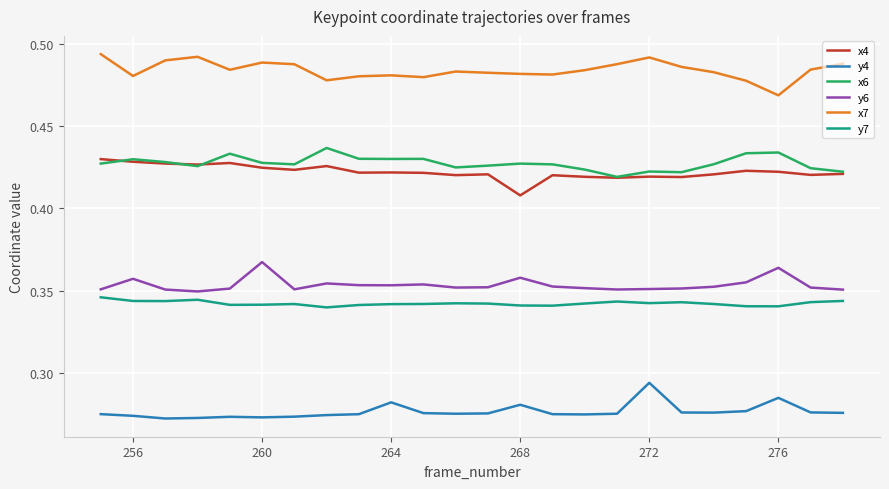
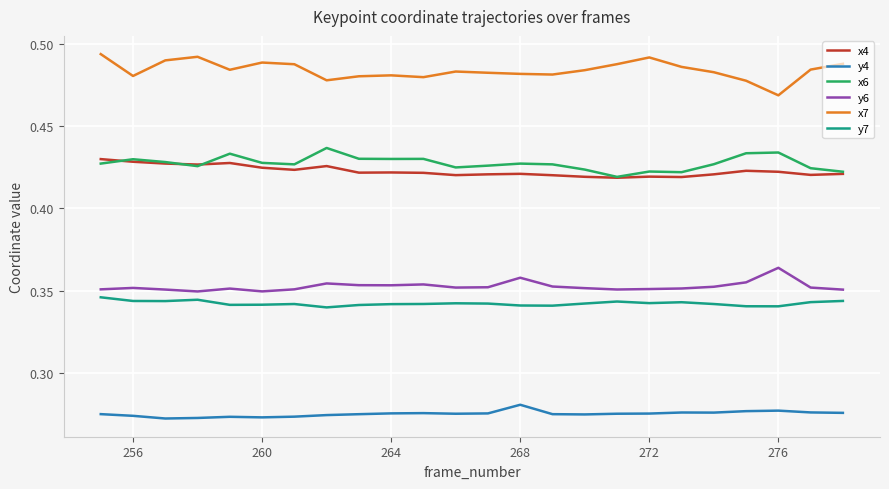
  {
    "x4": {
      "260": 0.425,
      "264": 0.422,
-     "268": 0.408,
+     "268": 0.421,
      "272": 0.419,
      "276": 0.422
    },
    "y4": {
      "256": 0.274,
      "260": 0.273,
-     "264": 0.282,
+     "264": 0.275,
      "268": 0.280,
-     "272": 0.294,
-     "276": 0.285
+     "272": 0.275,
+     "276": 0.277
    },
    "y6": {
-     "256": 0.357,
-     "260": 0.367,
+     "256": 0.352,
+     "260": 0.349,
      "264": 0.353,
      "268": 0.358,
      "272": 0.351,
      "276": 0.364
    },
    "x7": {
      "256": 0.481,
      "260": 0.489,
      "264": 0.481,
      "268": 0.482,
      "272": 0.492,
      "276": 0.469
    }
  }
